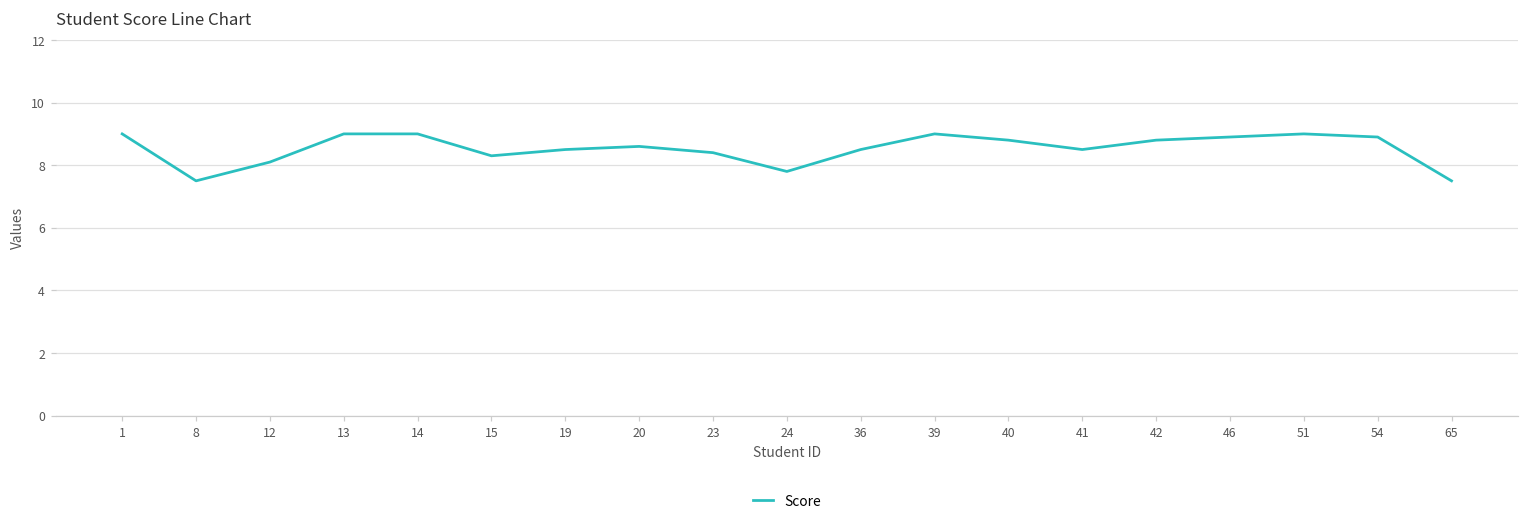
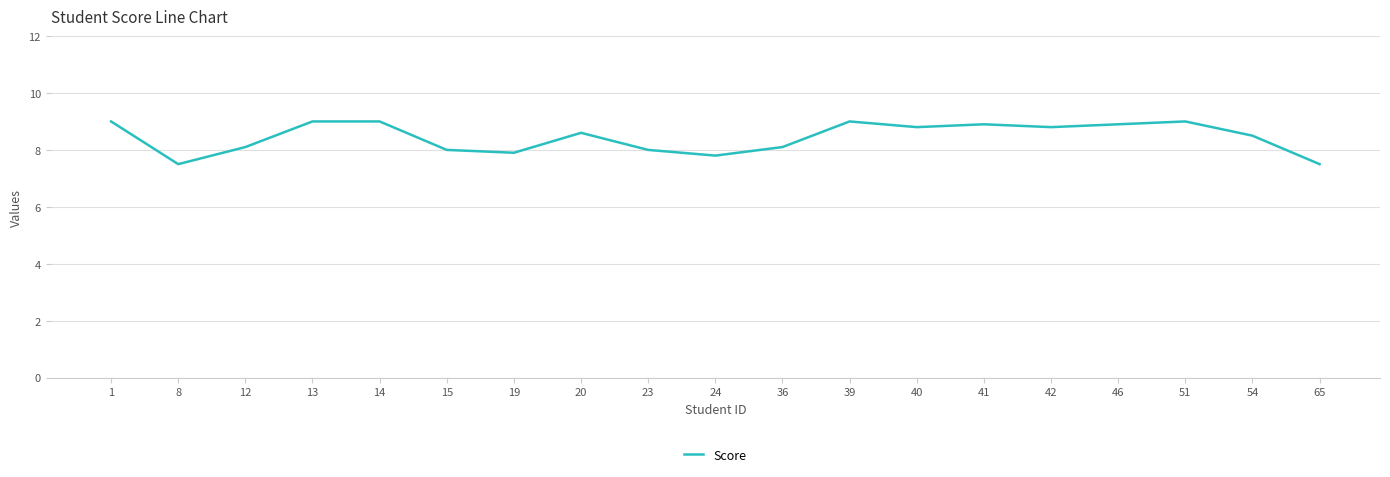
  {
    "1": 9.0,
    "8": 7.5,
    "12": 8.1,
    "13": 9.0,
    "14": 9.0,
-   "15": 8.3,
-   "19": 8.5,
+   "15": 8.0,
+   "19": 7.9,
    "20": 8.6,
-   "23": 8.4,
+   "23": 8.0,
    "24": 7.8,
-   "36": 8.5,
+   "36": 8.1,
    "39": 9.0,
    "40": 8.8,
-   "41": 8.5,
+   "41": 8.9,
    "42": 8.8,
    "46": 8.9,
    "51": 9.0,
-   "54": 8.9,
+   "54": 8.5,
    "65": 7.5
  }
